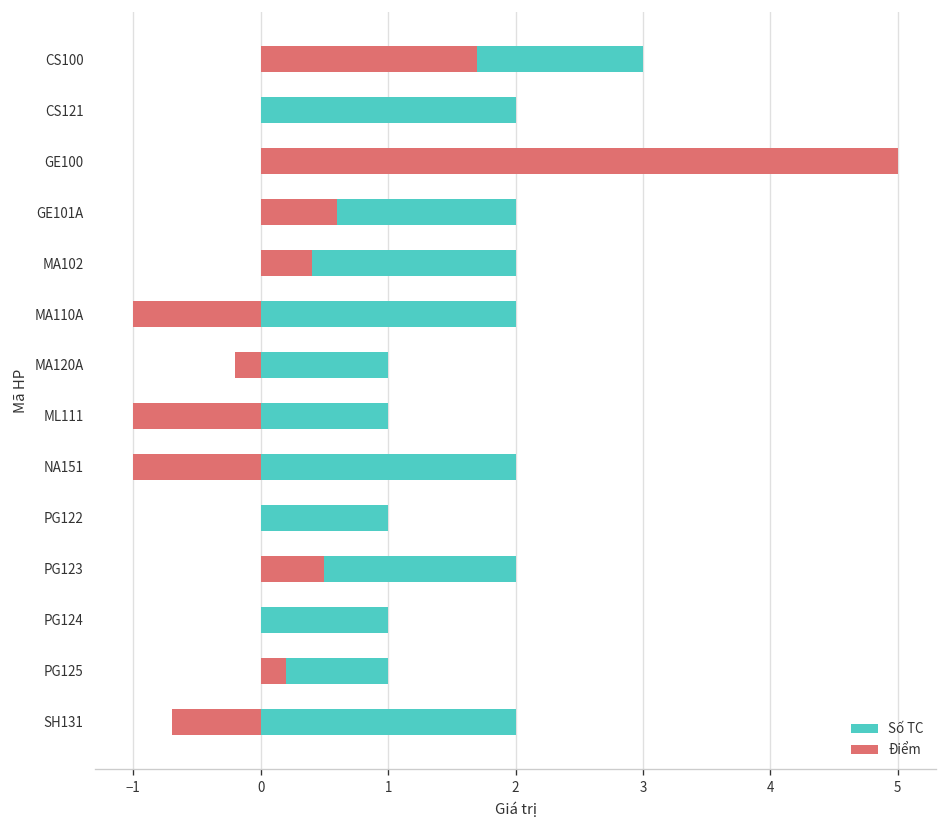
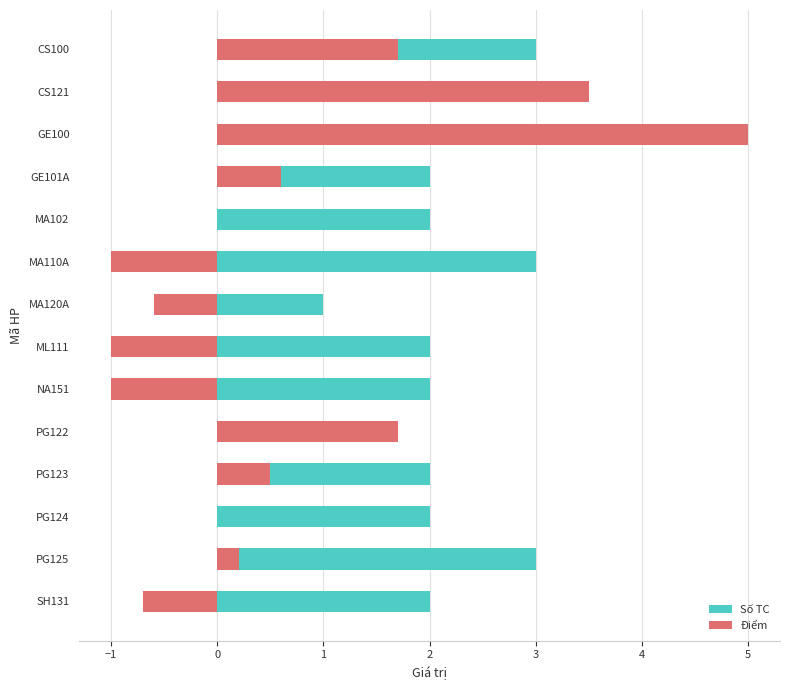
  {
    "Số TC": {
      "CS100": 3,
      "GE101A": 2,
      "MA102": 2,
-     "MA110A": 2,
+     "MA110A": 3,
      "MA120A": 1,
-     "ML111": 1,
+     "ML111": 2,
      "NA151": 2,
      "PG123": 2,
-     "PG124": 1,
-     "PG125": 1,
+     "PG124": 2,
+     "PG125": 3,
      "SH131": 2
    },
    "Điểm": {
-     "CS121": 0.0,
+     "CS121": 3.5,
      "GE100": 5.0,
-     "MA102": 0.4,
+     "MA102": 0.0,
      "MA110A": -1.0,
-     "MA120A": -0.2,
+     "MA120A": -0.6,
      "ML111": -1.0,
      "NA151": -1.0,
-     "PG122": 0.0,
+     "PG122": 1.7,
      "PG124": 0.0,
      "SH131": -0.7
    }
  }
